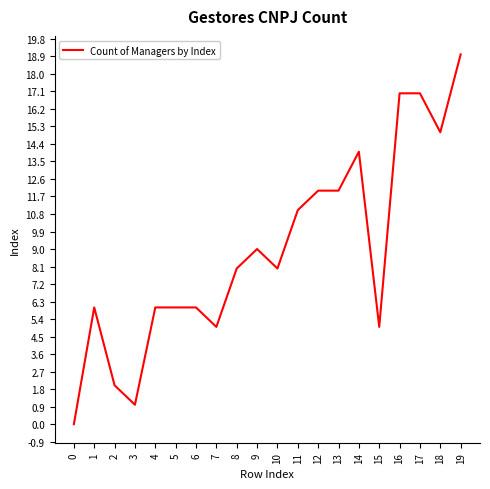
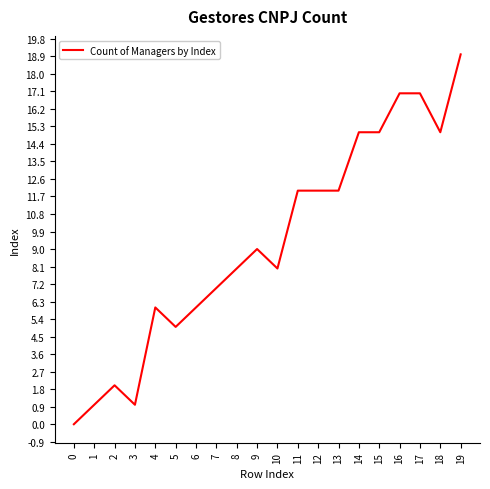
  {
    "0": 0,
-   "1": 6,
+   "1": 1,
    "2": 2,
    "3": 1,
    "4": 6,
-   "5": 6,
+   "5": 5,
    "6": 6,
-   "7": 5,
+   "7": 7,
    "8": 8,
    "9": 9,
    "10": 8,
-   "11": 11,
+   "11": 12,
    "12": 12,
    "13": 12,
-   "14": 14,
-   "15": 5,
+   "14": 15,
+   "15": 15,
    "16": 17,
    "17": 17,
    "18": 15,
    "19": 19
  }
